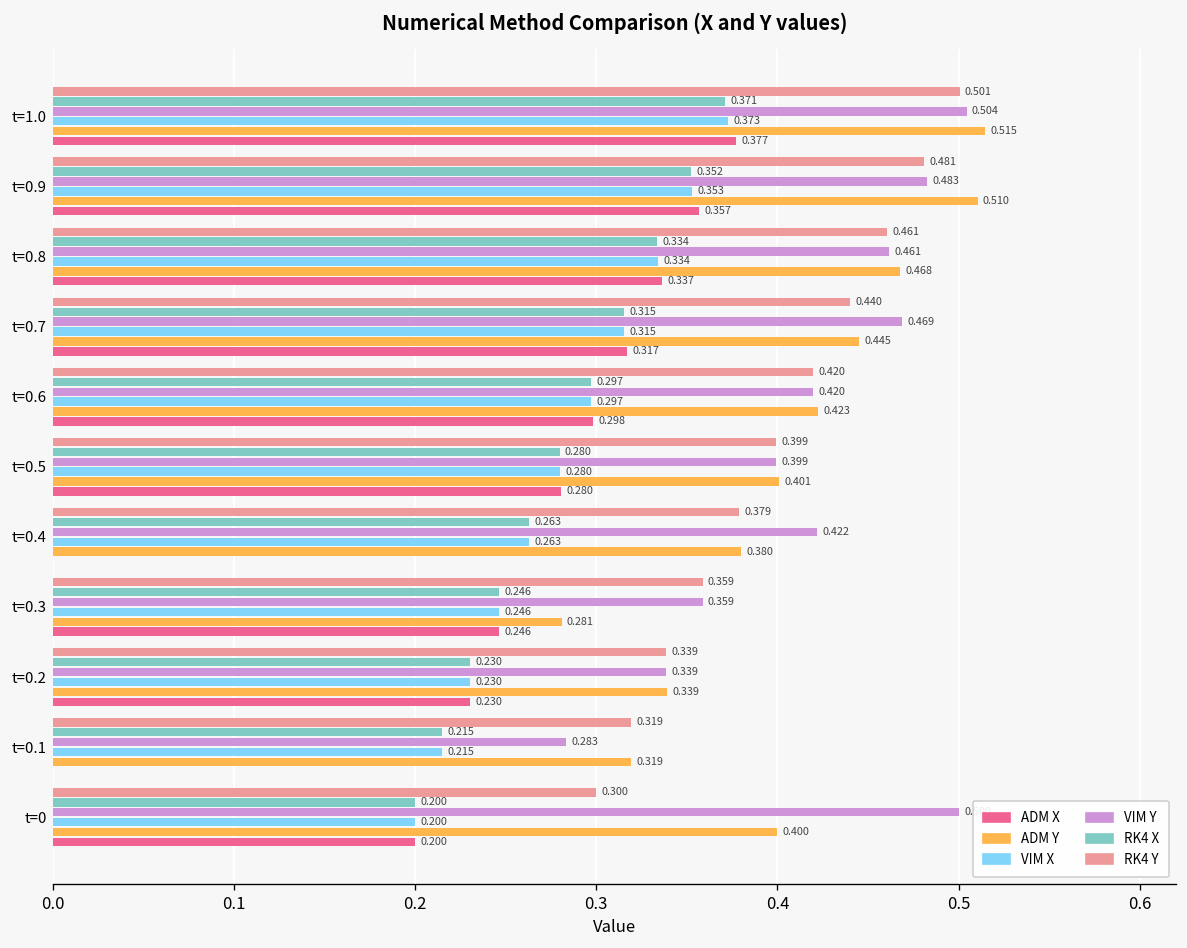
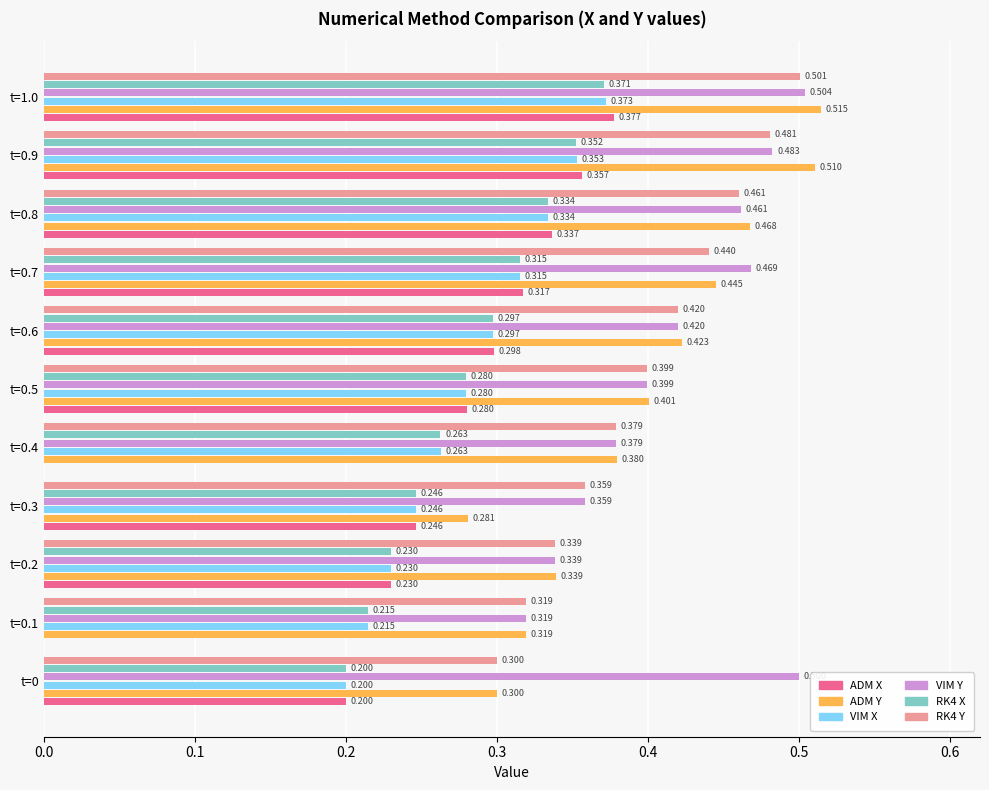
  {
    "ADM Y": {
      "t=1.0": 0.515,
      "t=0.9": 0.510,
      "t=0.8": 0.468,
      "t=0.7": 0.445,
      "t=0.6": 0.423,
      "t=0.5": 0.401,
      "t=0.4": 0.380,
      "t=0.3": 0.281,
      "t=0.2": 0.339,
      "t=0.1": 0.319,
-     "t=0": 0.400
+     "t=0": 0.300
    },
    "VIM Y": {
      "t=1.0": 0.504,
      "t=0.9": 0.483,
      "t=0.8": 0.461,
      "t=0.7": 0.469,
      "t=0.6": 0.420,
      "t=0.5": 0.399,
-     "t=0.4": 0.422,
+     "t=0.4": 0.379,
      "t=0.3": 0.359,
      "t=0.2": 0.339,
-     "t=0.1": 0.283
+     "t=0.1": 0.319
    }
  }
